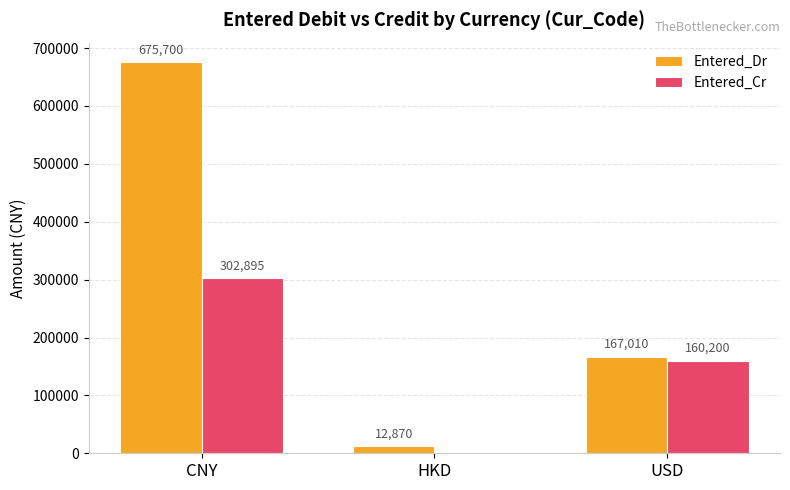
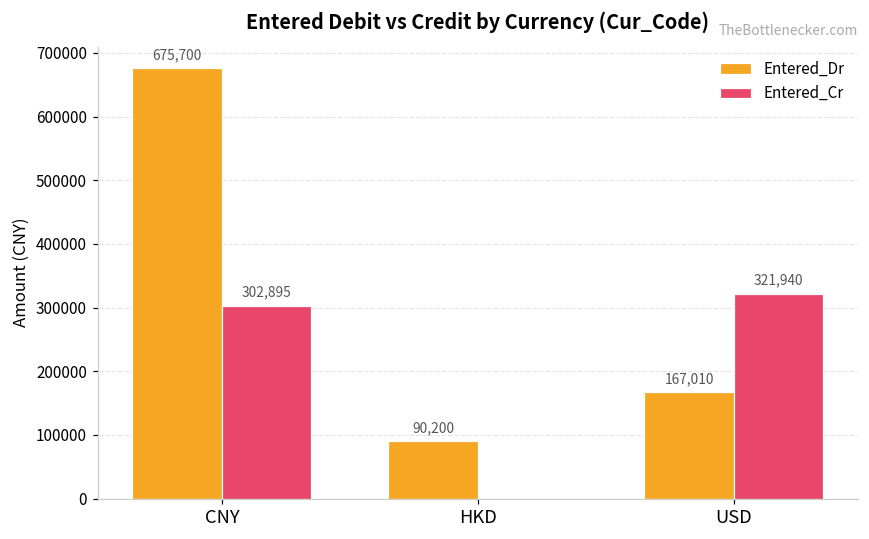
  {
    "Entered_Dr": {
      "CNY": "675,700",
-     "HKD": "12,870",
+     "HKD": "90,200",
      "USD": "167,010"
    },
    "Entered_Cr": {
      "CNY": "302,895",
-     "USD": "160,200"
+     "USD": "321,940"
    }
  }
